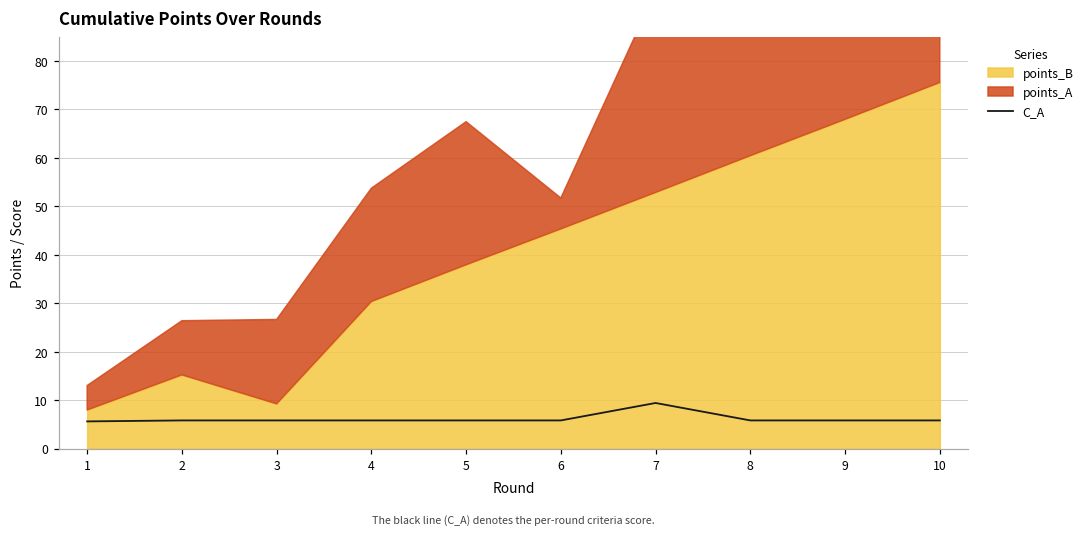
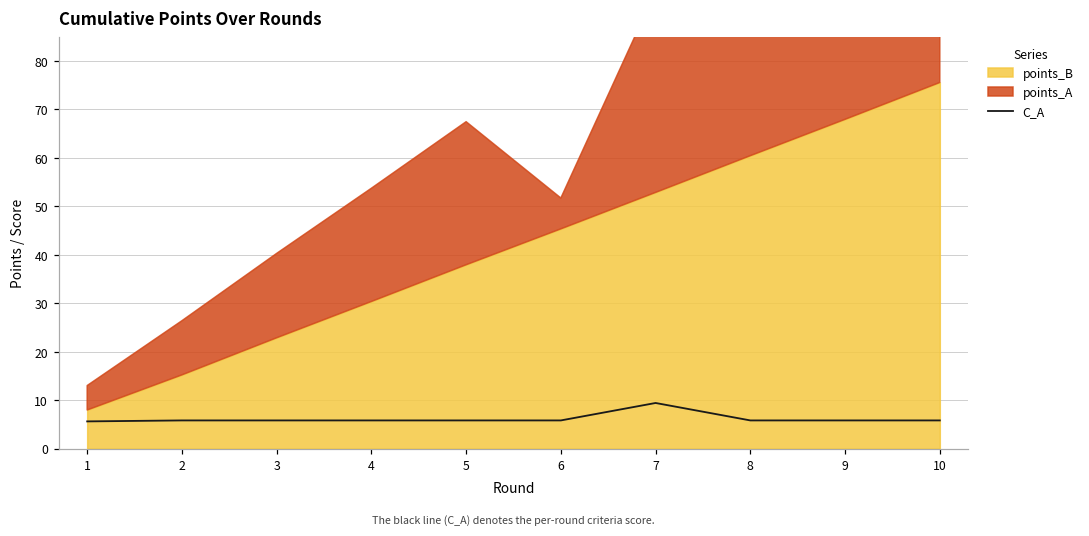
  {
    "C_A": {
      "1": 6,
      "2": 6,
      "3": 6,
      "4": 6,
      "5": 6,
      "6": 6,
      "7": 9,
      "8": 6,
      "9": 6,
      "10": 6
    },
    "points_B": {
      "1": 8,
      "2": 15,
-     "3": 9,
+     "3": 23,
      "4": 30,
      "5": 38,
      "6": 45,
      "7": 53,
      "8": 60,
      "9": 68,
      "10": 76
    },
    "points_A": {
      "1": 5,
      "2": 11,
      "3": 17,
      "4": 23,
      "5": 30,
      "6": 6
    }
  }
